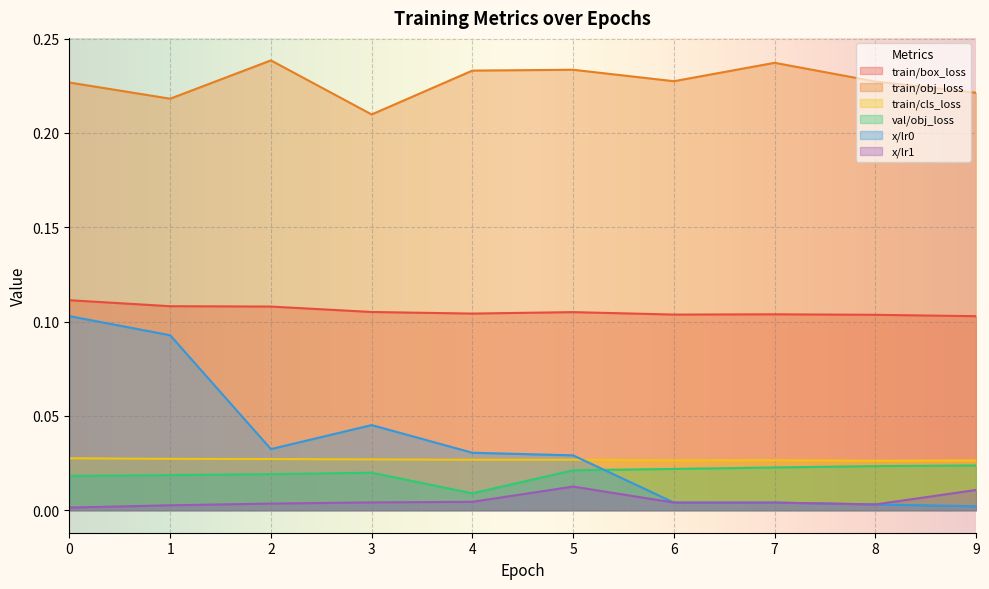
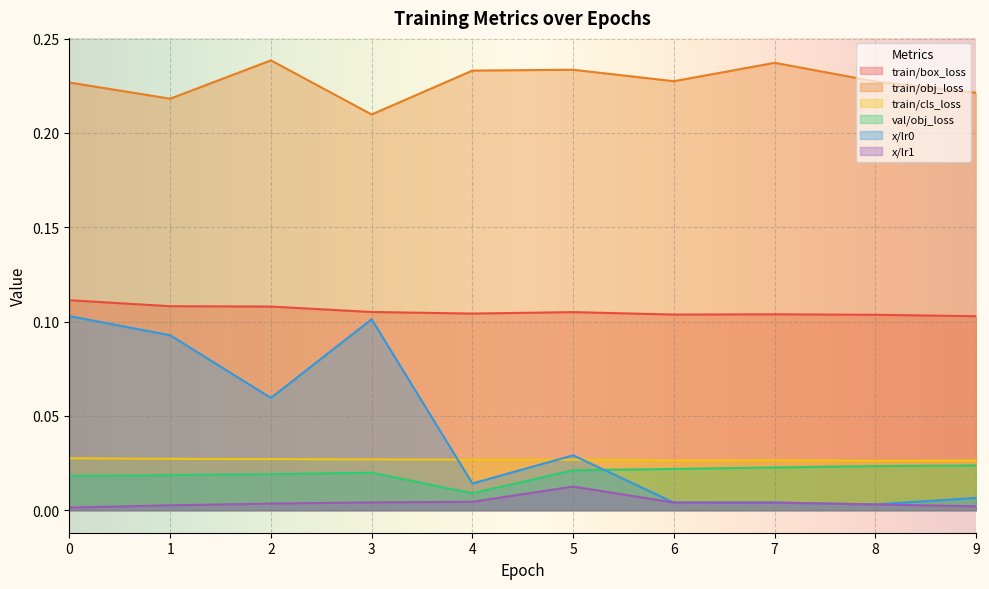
  {
    "val/obj_loss": {
      "0": 0.018,
      "1": 0.019,
      "2": 0.019,
      "3": 0.020,
      "4": 0.009,
      "5": 0.021,
      "6": 0.022,
      "7": 0.023,
      "8": 0.023,
      "9": 0.024
    },
    "x/lr0": {
      "0": 0.103,
      "1": 0.093,
-     "2": 0.032,
-     "3": 0.045,
-     "4": 0.030,
+     "2": 0.060,
+     "3": 0.101,
+     "4": 0.014,
      "5": 0.029,
-     "9": 0.002
+     "9": 0.007
    },
    "x/lr1": {
      "0": 0.001,
      "1": 0.003,
      "2": 0.004,
      "3": 0.004,
      "4": 0.004,
      "5": 0.013,
-     "9": 0.011
+     "9": 0.002
    }
  }
